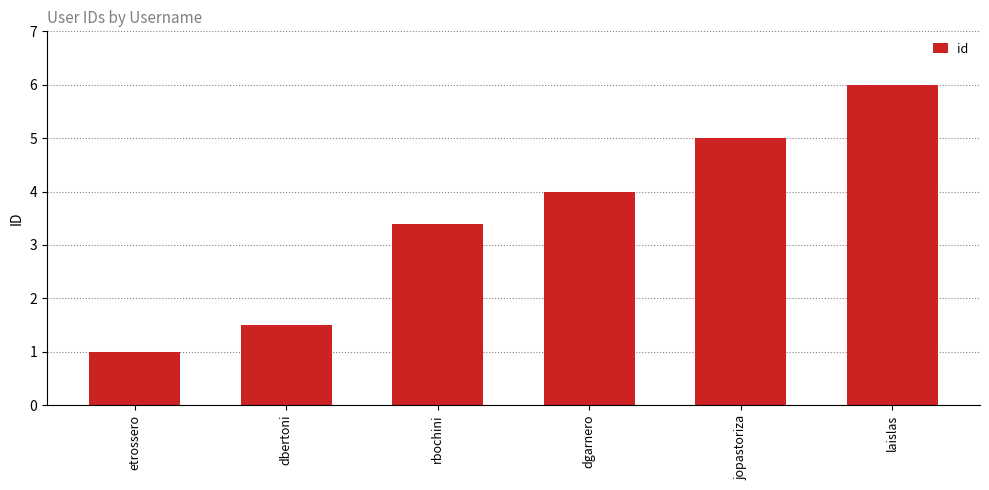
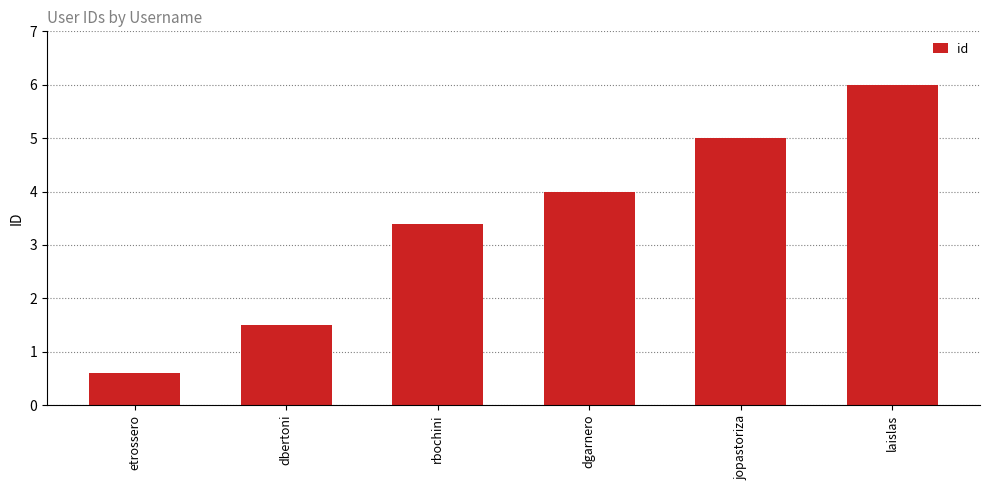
  {
-   "etrossero": 1.0,
+   "etrossero": 0.6,
    "dbertoni": 1.5,
    "rbochini": 3.4,
    "dgarnero": 4.0,
    "jopastoriza": 5.0,
    "laislas": 6.0
  }
